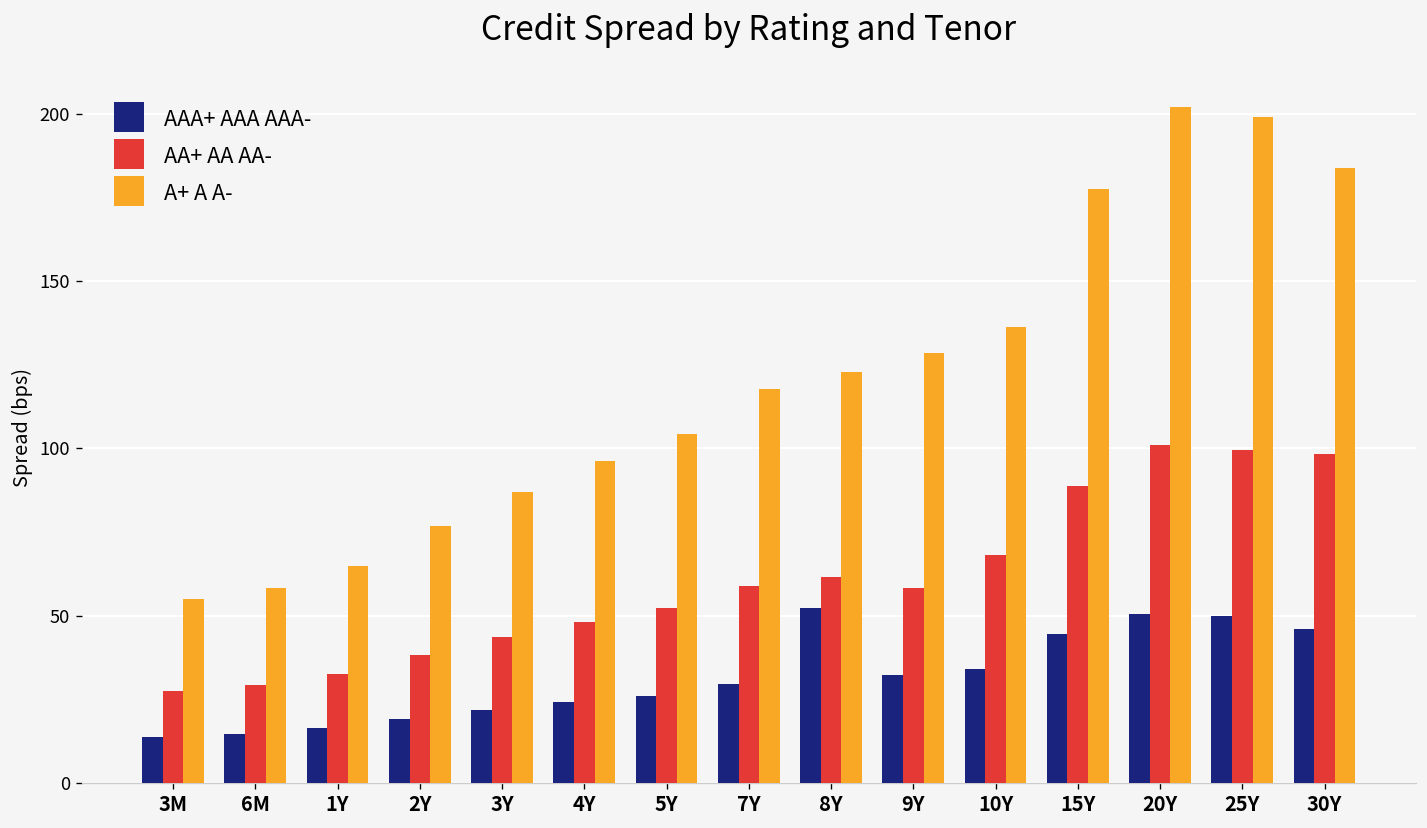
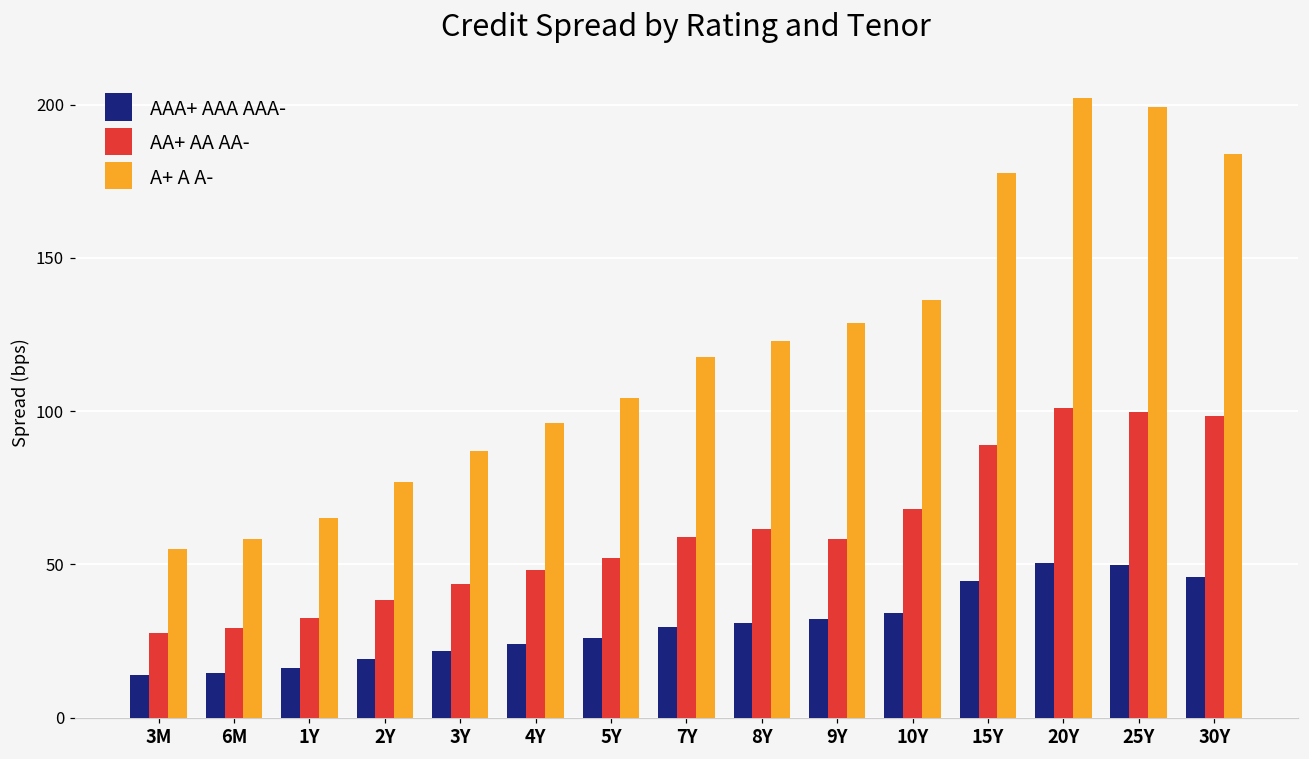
  {
    "AAA+ AAA AAA-": {
      "3M": 14,
      "6M": 15,
      "1Y": 16,
      "2Y": 19,
      "3Y": 22,
      "4Y": 24,
      "5Y": 26,
      "7Y": 29,
-     "8Y": 52,
+     "8Y": 31,
      "9Y": 32,
      "10Y": 34,
      "15Y": 44,
      "20Y": 51,
      "25Y": 50,
      "30Y": 46
    },
    "AA+ AA AA-": {
      "3M": 27,
      "6M": 29,
      "1Y": 32,
      "2Y": 38,
      "3Y": 43,
      "4Y": 48,
      "5Y": 52,
      "7Y": 59,
      "8Y": 61,
      "9Y": 58,
      "10Y": 68,
      "15Y": 89,
      "20Y": 101,
      "25Y": 100,
      "30Y": 98
    },
    "A+ A A-": {
      "3M": 55,
      "6M": 58,
      "1Y": 65,
      "2Y": 77,
      "3Y": 87,
      "4Y": 96,
      "5Y": 104,
      "7Y": 118,
      "8Y": 123,
      "9Y": 129,
      "10Y": 136,
      "15Y": 178,
      "20Y": 202,
      "25Y": 199,
      "30Y": 184
    }
  }
